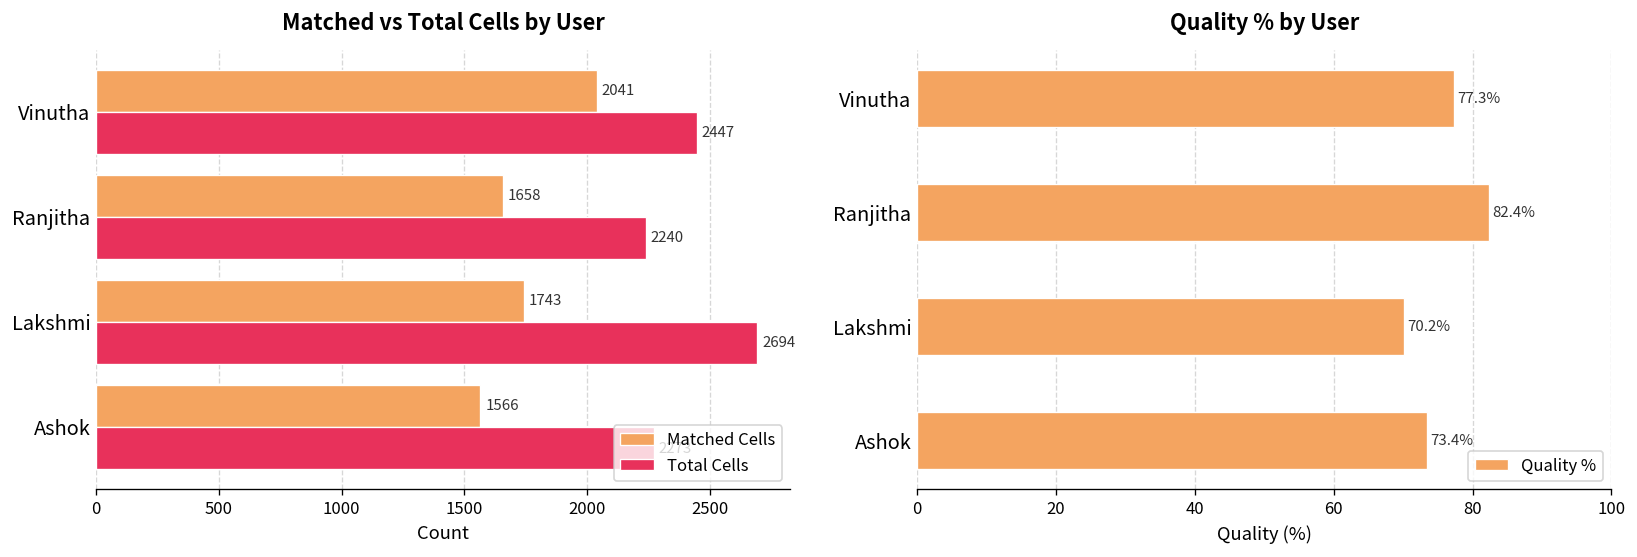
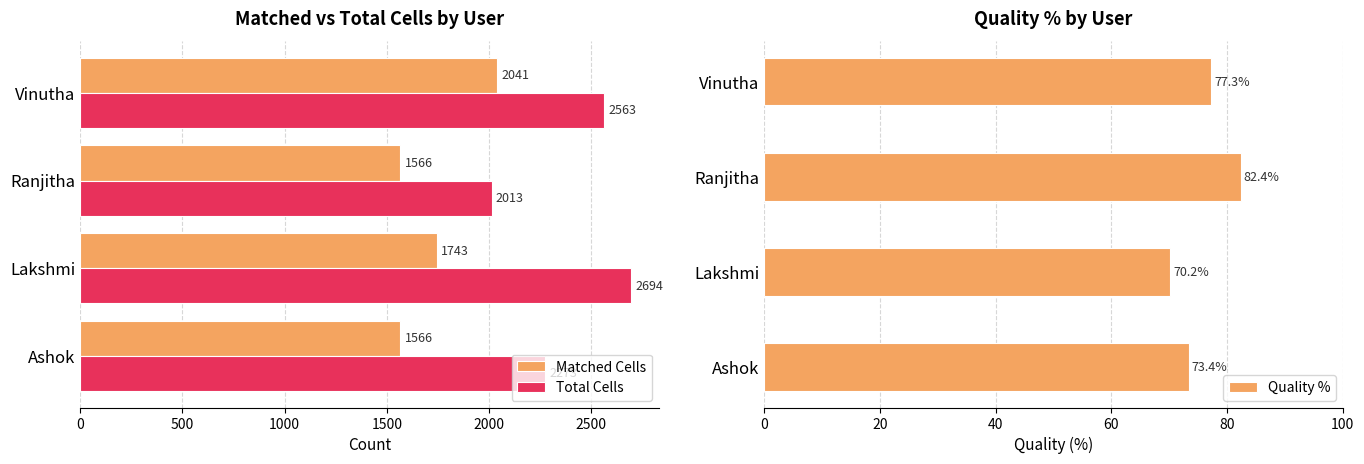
  {
    "Matched vs Total Cells by User": {
      "Matched Cells": {
        "Vinutha": "2041",
-       "Ranjitha": "1658",
+       "Ranjitha": "1566",
        "Lakshmi": "1743",
        "Ashok": "1566"
      },
      "Total Cells": {
-       "Vinutha": "2447",
-       "Ranjitha": "2240",
+       "Vinutha": "2563",
+       "Ranjitha": "2013",
        "Lakshmi": "2694"
      }
    },
    "Quality % by User": {
      "Vinutha": "77.3%",
      "Ranjitha": "82.4%",
      "Lakshmi": "70.2%",
      "Ashok": "73.4%"
    }
  }
